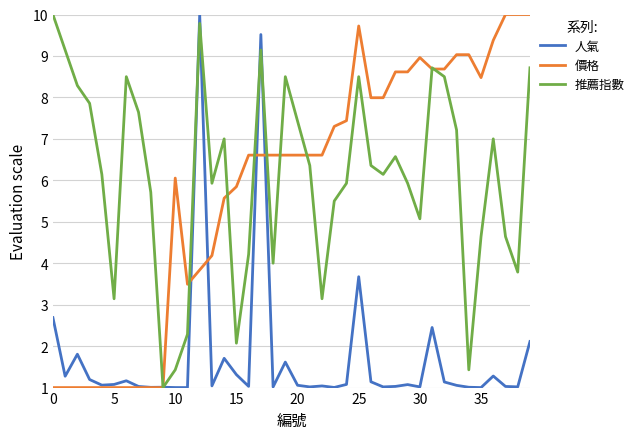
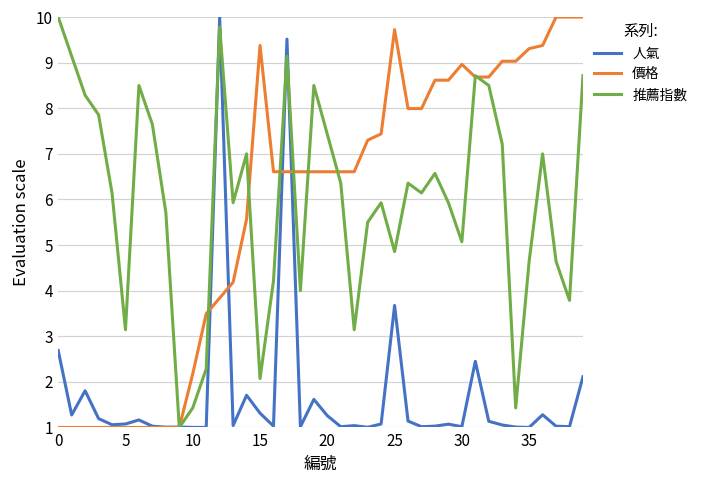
  {
    "人氣": {
      "0": 2.7,
      "5": 1.1,
      "10": 1.0,
      "15": 1.3,
-     "20": 1.1,
+     "20": 1.3,
      "25": 3.7,
      "30": 1.0,
      "35": 1.0
    },
    "價格": {
      "0": 1.0,
      "5": 1.0,
-     "10": 6.1,
-     "15": 5.8,
+     "10": 2.2,
+     "15": 9.4,
      "20": 6.6,
      "25": 9.7,
      "30": 9.0,
-     "35": 8.5
+     "35": 9.3
    },
    "推薦指數": {
      "0": 10.0,
      "5": 3.1,
      "10": 1.4,
      "15": 2.1,
      "20": 7.4,
-     "25": 8.5,
+     "25": 4.9,
      "30": 5.1,
      "35": 4.6
    }
  }
